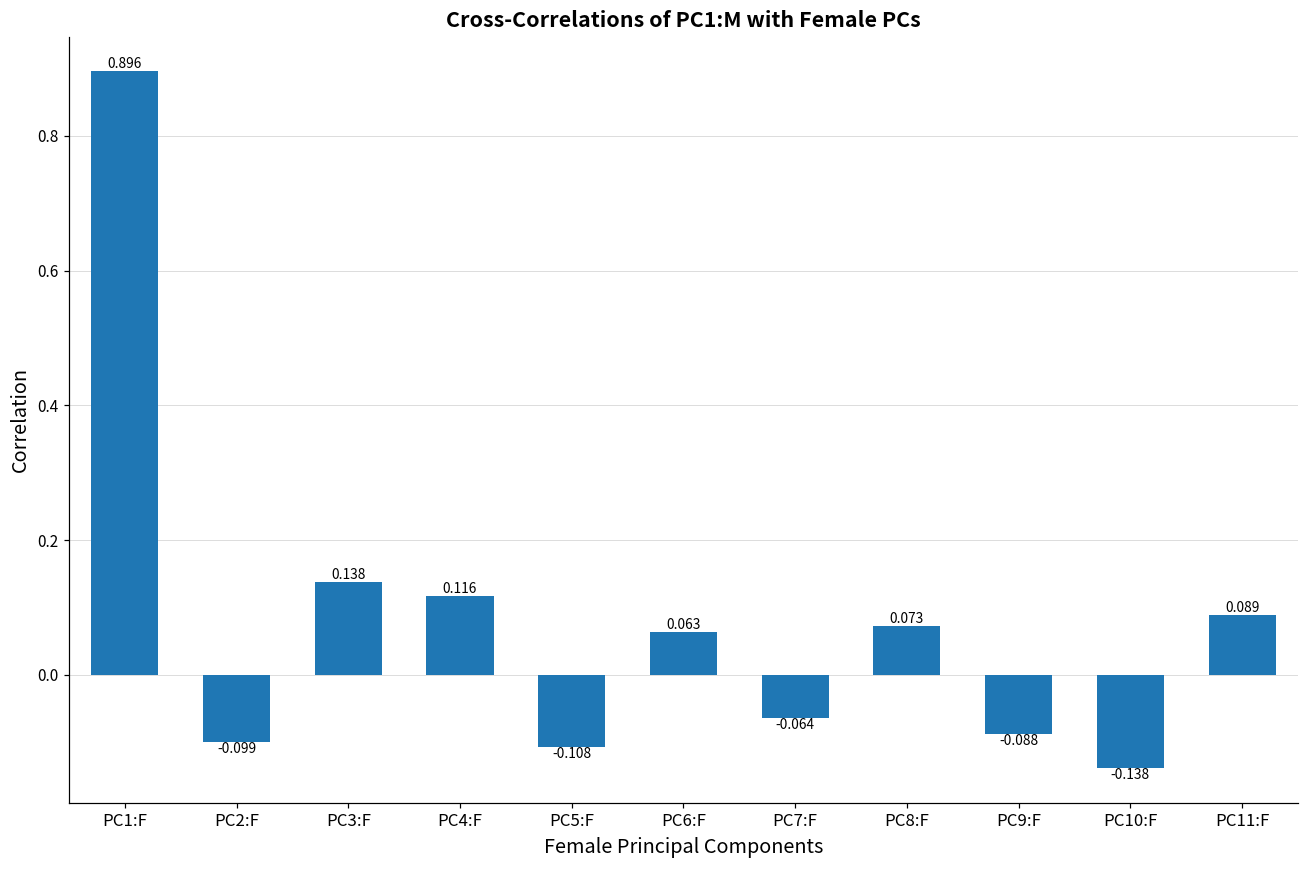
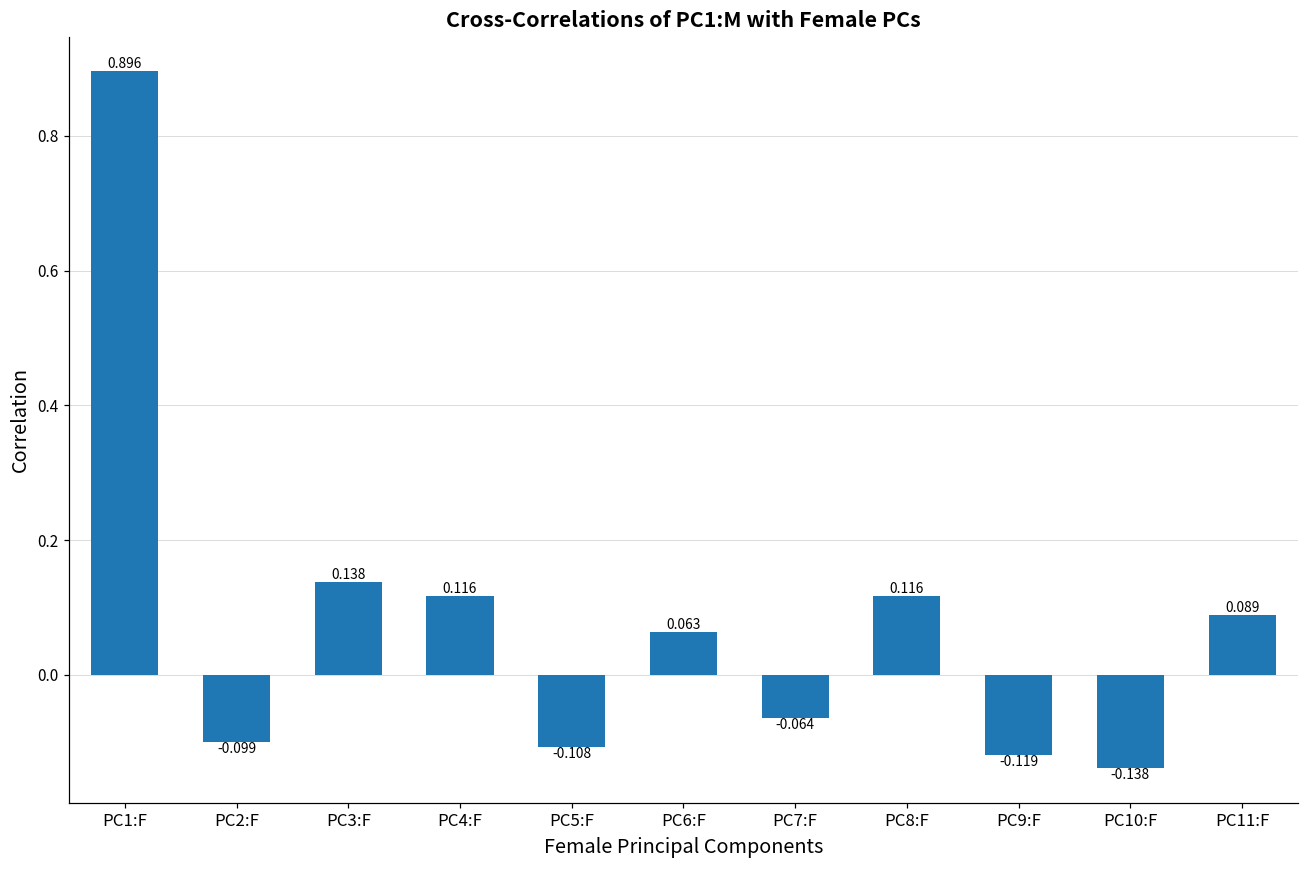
  {
    "PC1:F": 0.896,
    "PC2:F": -0.099,
    "PC3:F": 0.138,
    "PC4:F": 0.116,
    "PC5:F": -0.108,
    "PC6:F": 0.063,
    "PC7:F": -0.064,
-   "PC8:F": 0.073,
-   "PC9:F": -0.088,
+   "PC8:F": 0.116,
+   "PC9:F": -0.119,
    "PC10:F": -0.138,
    "PC11:F": 0.089
  }
